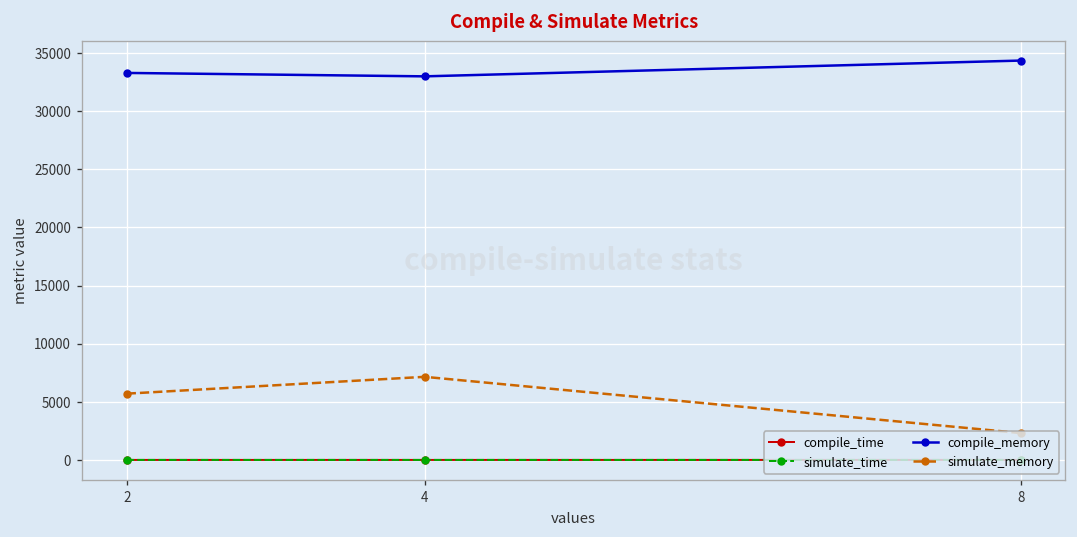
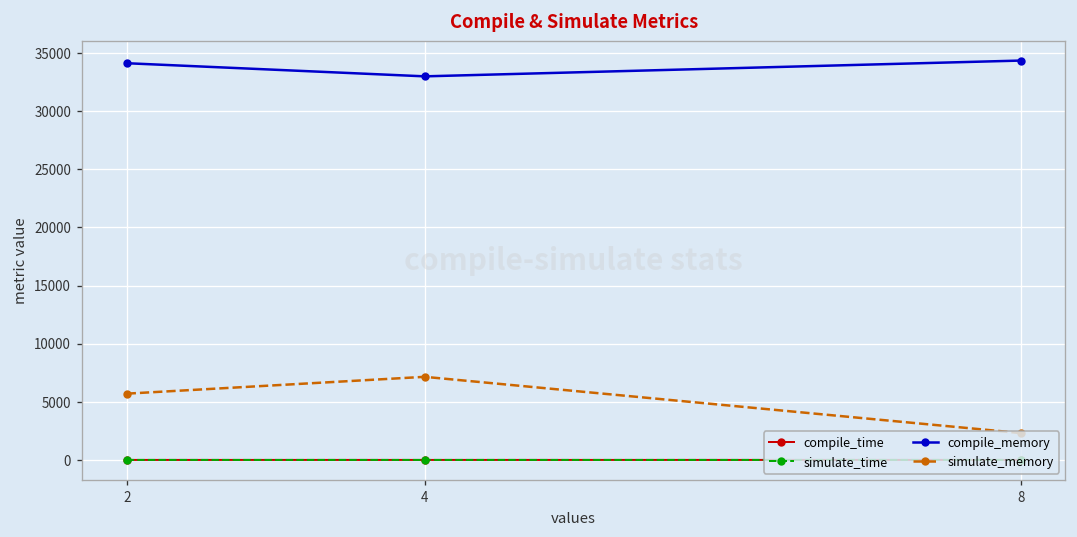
  {
    "simulate_time": {
      "2": 0,
      "4": 0
    },
    "compile_memory": {
-     "2": 33000,
+     "2": 34000,
      "4": 33000,
      "8": 34000
    },
    "simulate_memory": {
      "2": 6000,
      "4": 7000,
      "8": 2000
    }
  }
